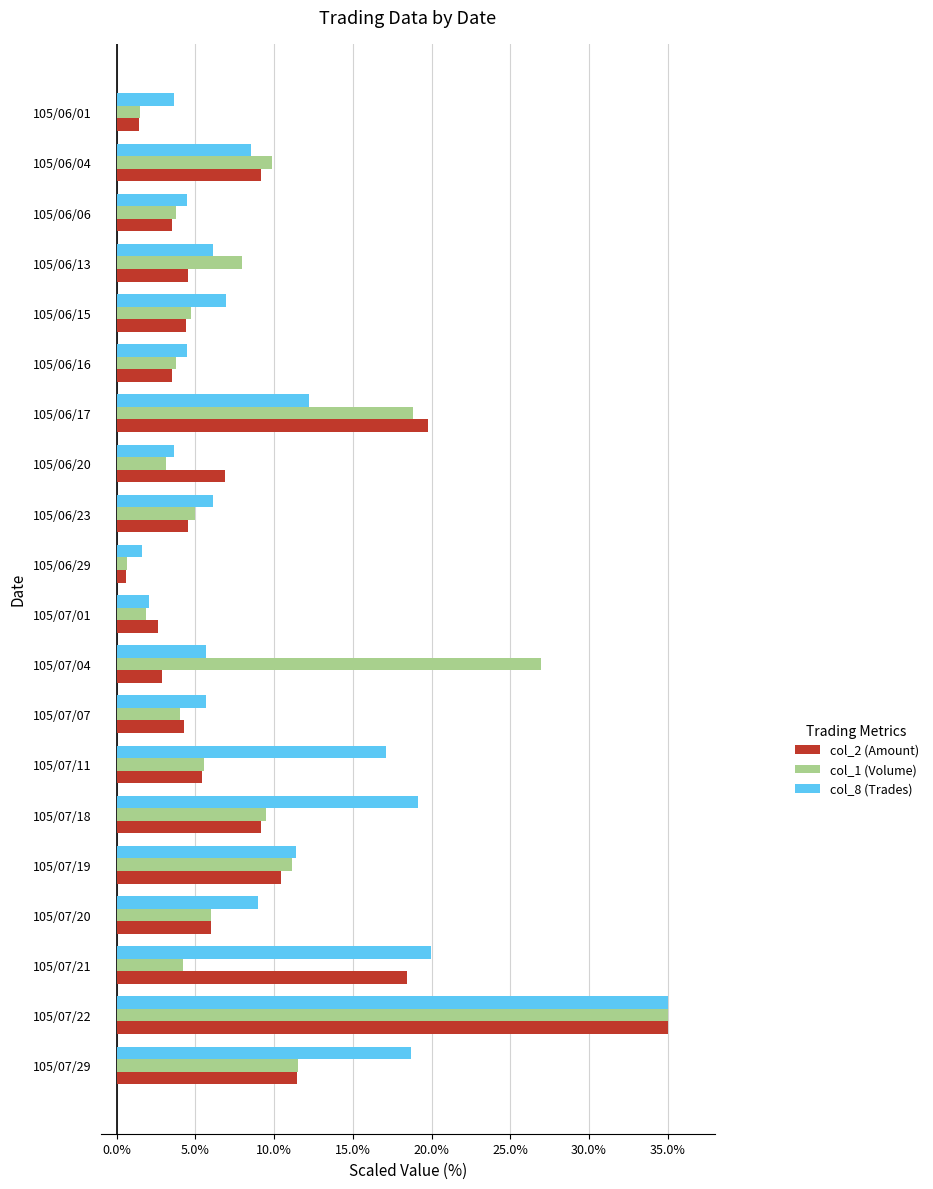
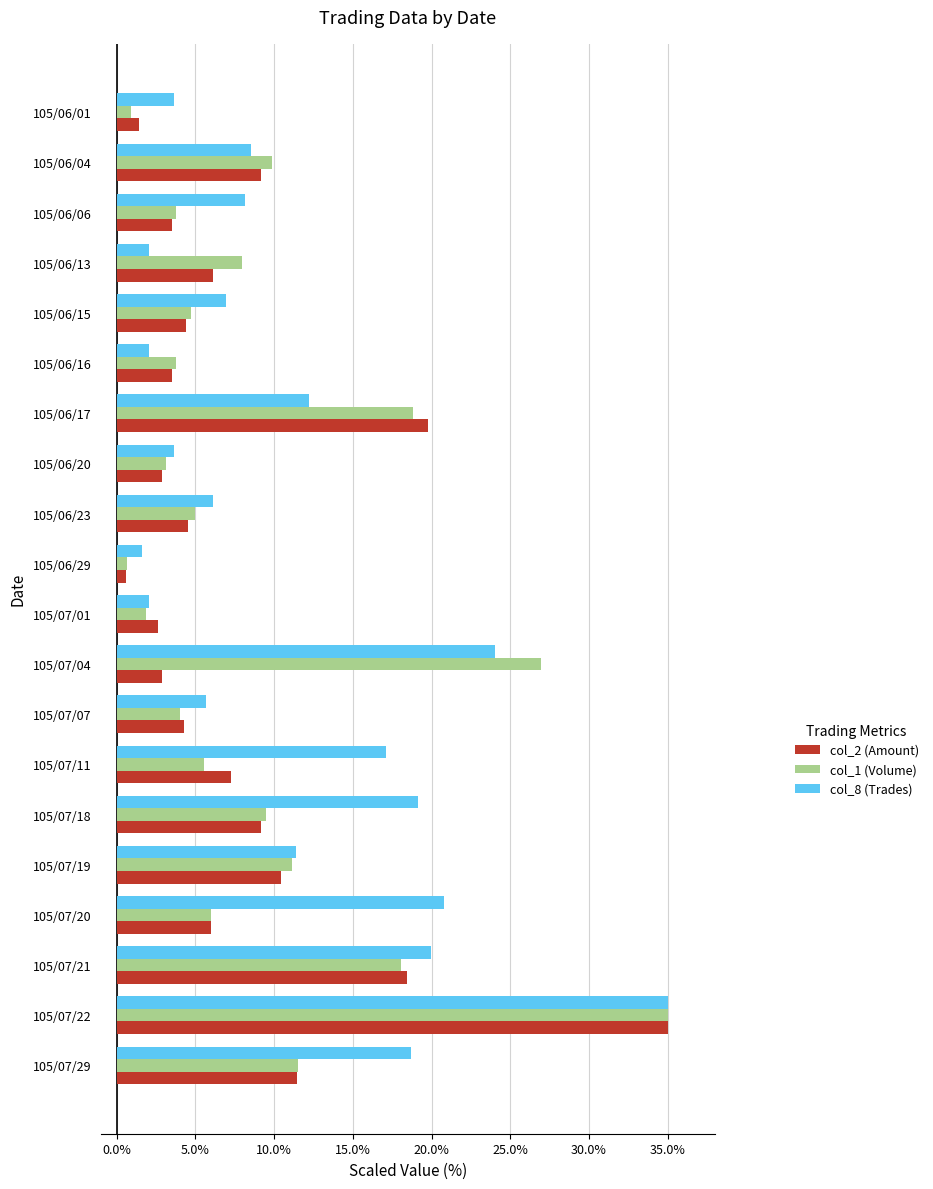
  {
    "col_2 (Amount)": {
      "105/06/01": "1.4%",
      "105/06/04": "9.1%",
      "105/06/06": "3.5%",
-     "105/06/13": "4.5%",
+     "105/06/13": "6.1%",
      "105/06/15": "4.4%",
      "105/06/16": "3.5%",
      "105/06/17": "19.8%",
-     "105/06/20": "6.8%",
+     "105/06/20": "2.9%",
      "105/06/23": "4.6%",
      "105/06/29": "0.6%",
      "105/07/01": "2.6%",
      "105/07/04": "2.8%",
      "105/07/07": "4.3%",
-     "105/07/11": "5.4%",
+     "105/07/11": "7.2%",
      "105/07/18": "9.2%",
      "105/07/19": "10.4%",
      "105/07/20": "6.0%",
      "105/07/21": "18.4%",
      "105/07/22": "35.0%",
      "105/07/29": "11.4%"
    },
    "col_1 (Volume)": {
-     "105/06/01": "1.5%",
+     "105/06/01": "0.9%",
      "105/06/04": "9.9%",
      "105/06/06": "3.8%",
      "105/06/13": "8.0%",
      "105/06/15": "4.7%",
      "105/06/16": "3.8%",
      "105/06/17": "18.8%",
      "105/06/20": "3.1%",
      "105/06/23": "5.0%",
      "105/06/29": "0.7%",
      "105/07/01": "1.9%",
      "105/07/04": "27.0%",
      "105/07/07": "4.0%",
      "105/07/11": "5.6%",
      "105/07/18": "9.5%",
      "105/07/19": "11.1%",
      "105/07/20": "6.0%",
-     "105/07/21": "4.2%",
+     "105/07/21": "18.0%",
      "105/07/22": "35.0%",
      "105/07/29": "11.5%"
    },
    "col_8 (Trades)": {
      "105/06/01": "3.7%",
      "105/06/04": "8.5%",
-     "105/06/06": "4.5%",
-     "105/06/13": "6.1%",
+     "105/06/06": "8.1%",
+     "105/06/13": "2.0%",
      "105/06/15": "6.9%",
-     "105/06/16": "4.5%",
+     "105/06/16": "2.0%",
      "105/06/17": "12.2%",
      "105/06/20": "3.7%",
      "105/06/23": "6.1%",
      "105/06/29": "1.6%",
      "105/07/01": "2.0%",
-     "105/07/04": "5.7%",
+     "105/07/04": "24.0%",
      "105/07/07": "5.7%",
      "105/07/11": "17.1%",
      "105/07/18": "19.1%",
      "105/07/19": "11.4%",
-     "105/07/20": "9.0%",
+     "105/07/20": "20.8%",
      "105/07/21": "19.9%",
      "105/07/22": "35.0%",
      "105/07/29": "18.7%"
    }
  }
